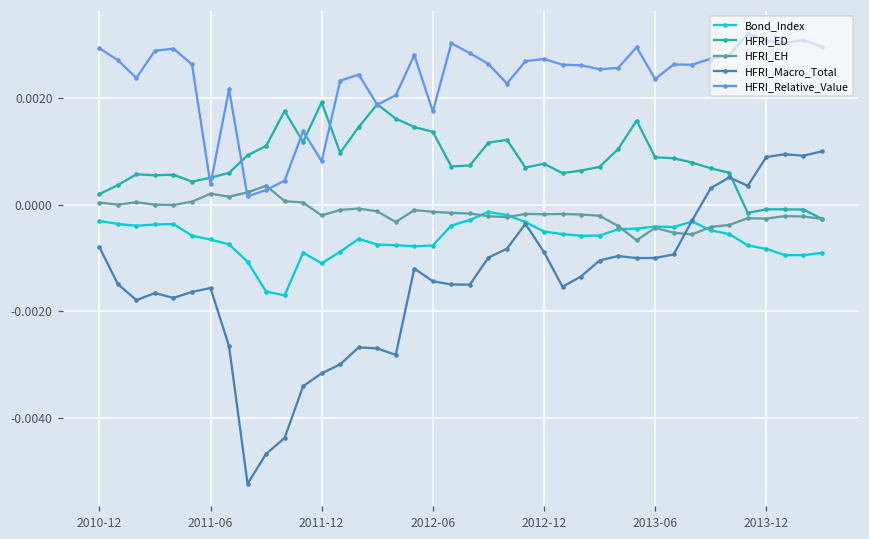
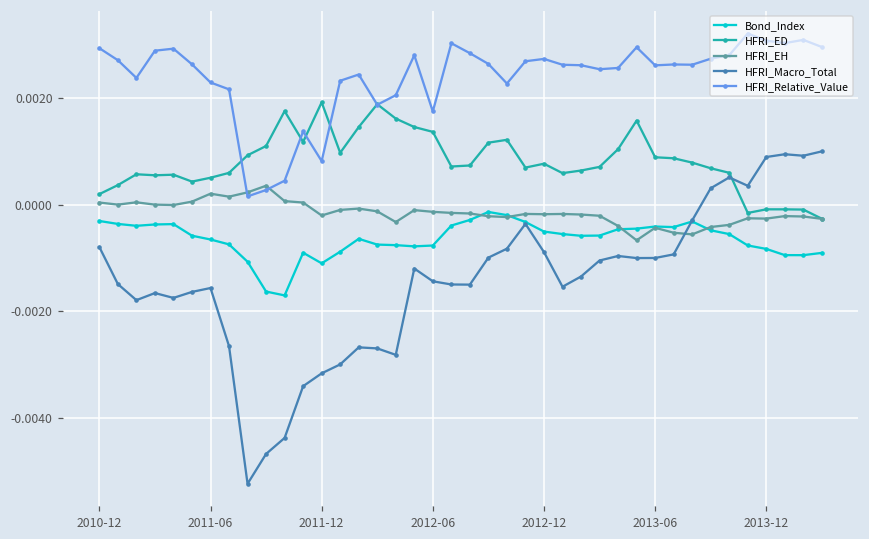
  {
    "HFRI_Relative_Value": {
      "2010-12": 0.0029,
-     "2011-06": 0.0004,
+     "2011-06": 0.0023,
      "2011-12": 0.0008,
      "2012-06": 0.0017,
      "2012-12": 0.0027,
-     "2013-06": 0.0024
+     "2013-06": 0.0026
    }
  }
